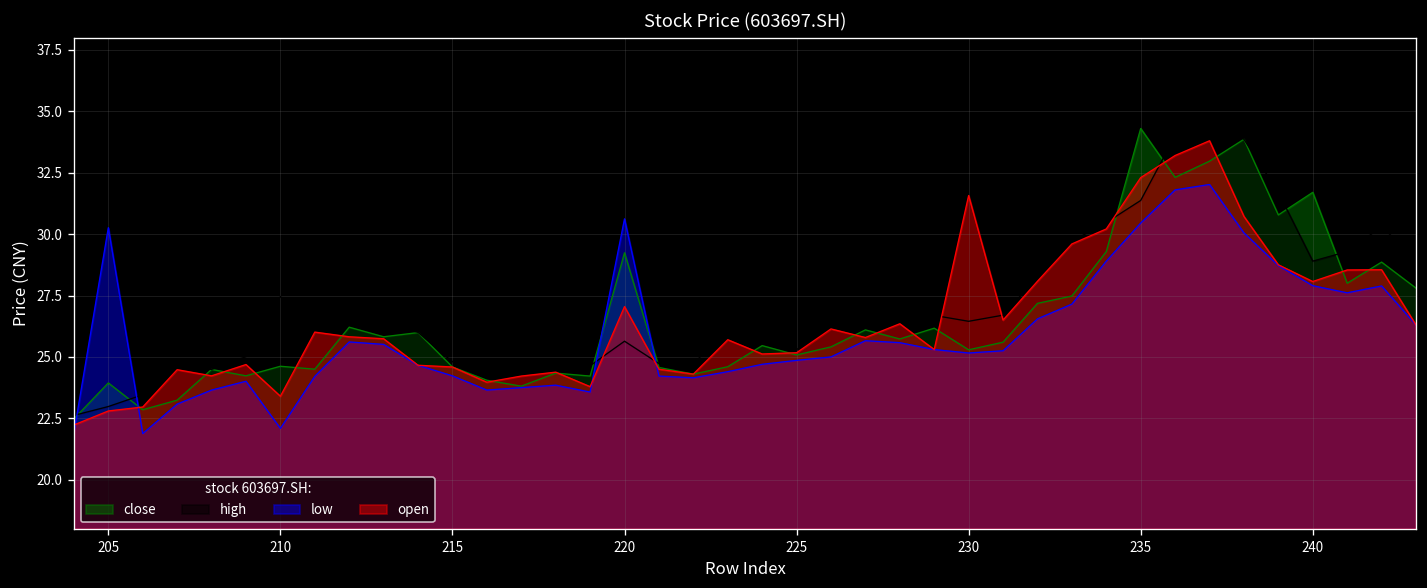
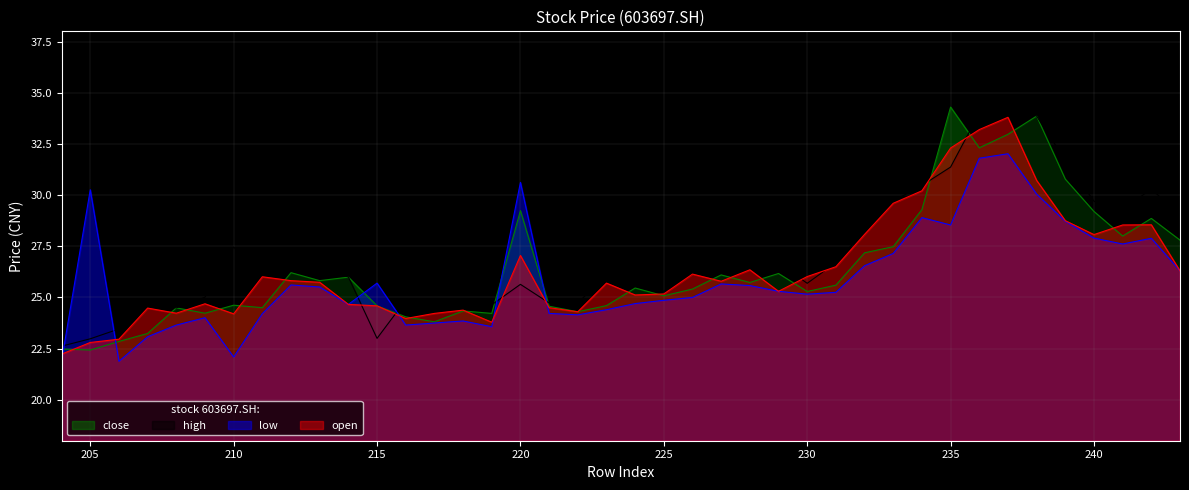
  {
    "close": {
-     "205": 23.9,
+     "205": 22.4,
      "210": 24.6,
      "220": 29.2,
      "230": 25.3,
      "235": 34.3,
-     "240": 31.7
+     "240": 29.2
    },
    "high": {
      "205": 23.0,
      "210": 27.5,
-     "215": 24.8,
+     "215": 23.0,
      "220": 25.6,
      "225": 25.3,
-     "230": 26.5,
+     "230": 25.7,
      "235": 31.4,
-     "240": 28.9
+     "240": 29.7
    },
    "low": {
      "205": 30.3,
      "210": 22.1,
-     "215": 24.2,
+     "215": 25.7,
      "220": 30.6,
      "225": 24.9,
      "230": 25.2,
-     "235": 30.5,
+     "235": 28.5,
      "240": 27.9
    },
    "open": {
      "205": 22.8,
-     "210": 23.4,
+     "210": 24.2,
      "220": 27.1,
-     "230": 31.6,
+     "230": 26.0,
      "235": 32.3,
      "240": 28.1
    }
  }
